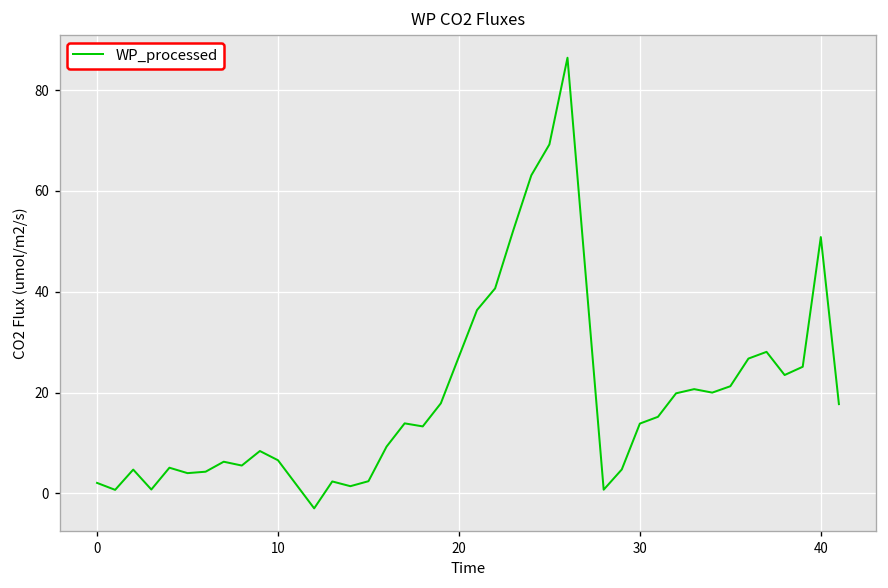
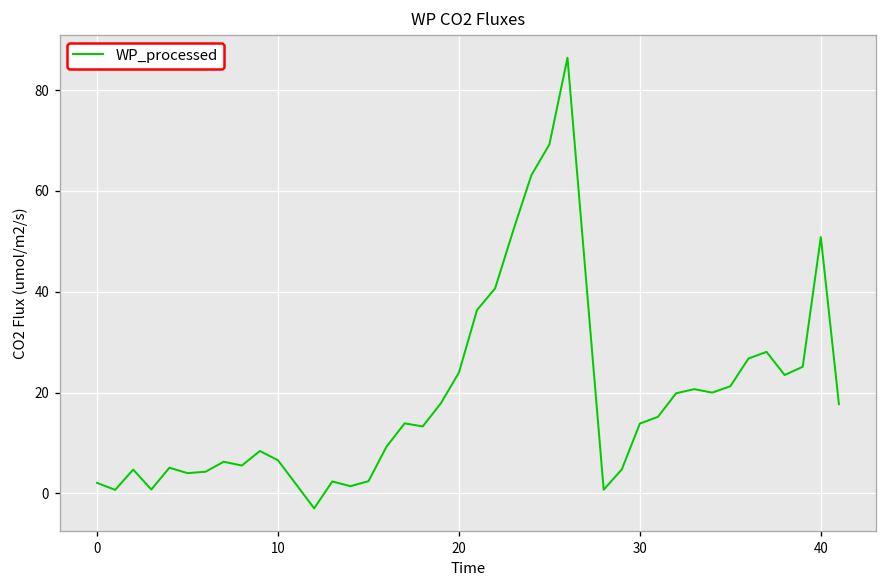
  {
    "0": 2,
    "10": 7,
-   "20": 27,
+   "20": 24,
    "30": 14,
    "40": 51
  }
